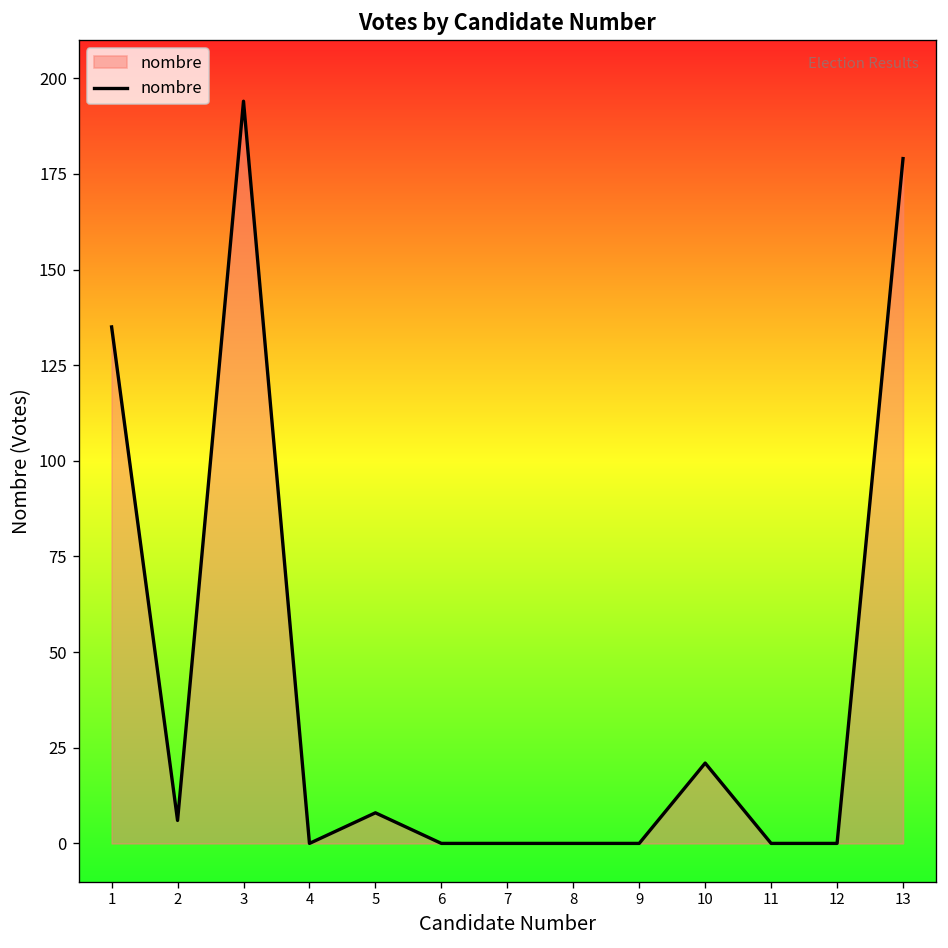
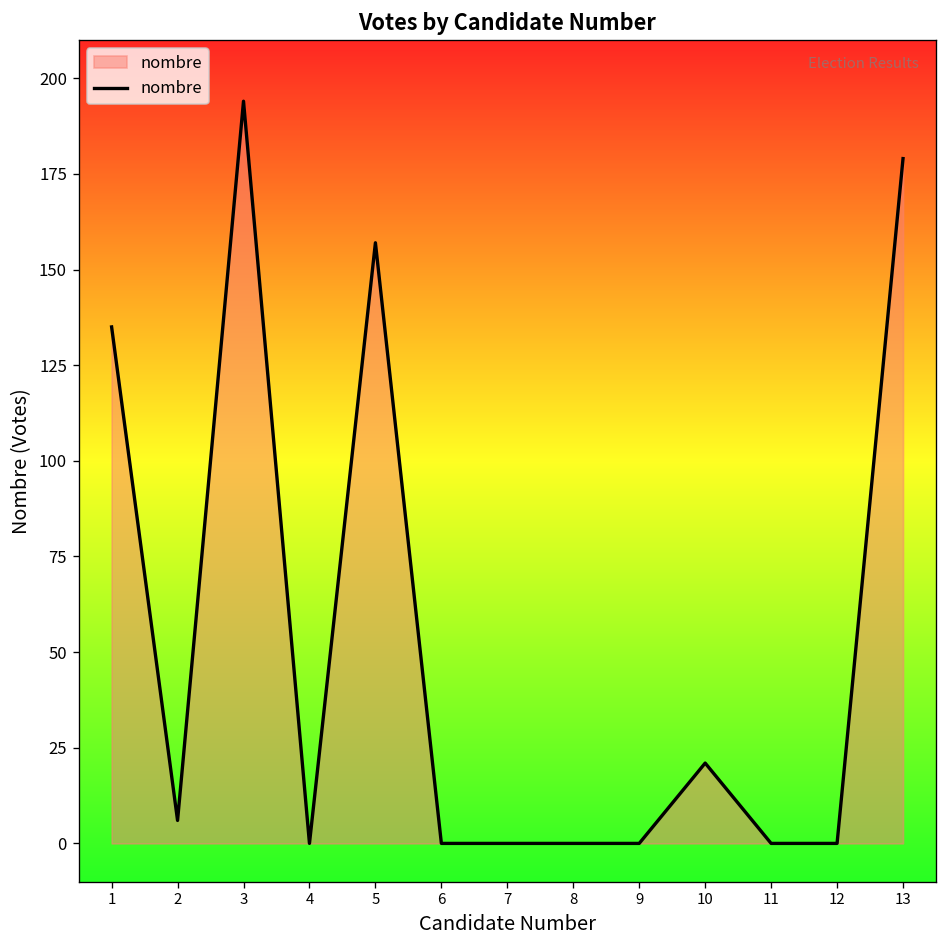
  {
    "1": 135,
    "2": 6,
    "3": 194,
    "4": 0,
-   "5": 8,
+   "5": 157,
    "6": 0,
    "7": 0,
    "8": 0,
    "9": 0,
    "10": 21,
    "11": 0,
    "12": 0,
    "13": 179
  }
